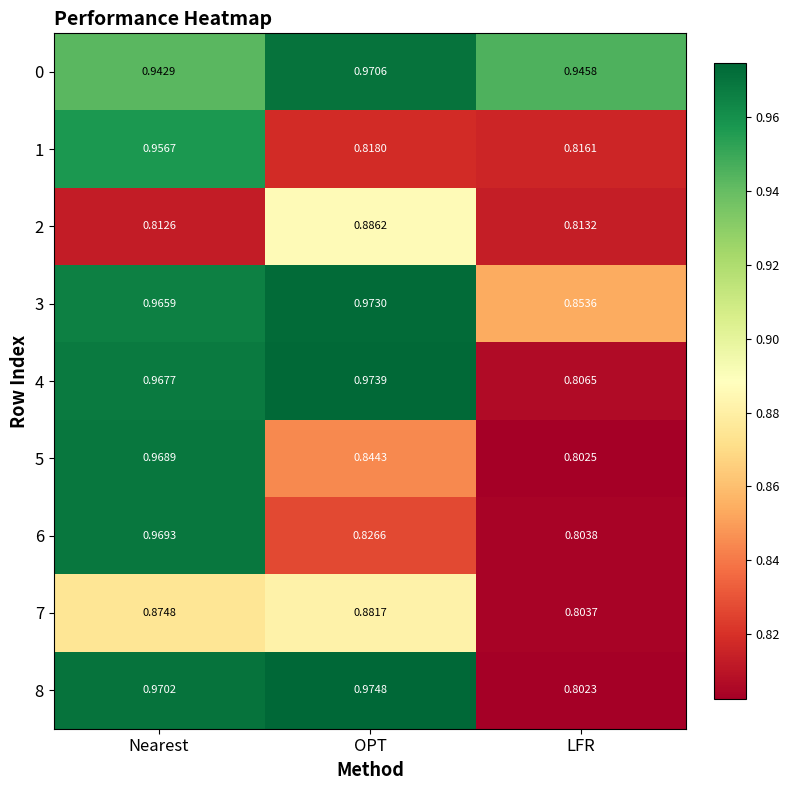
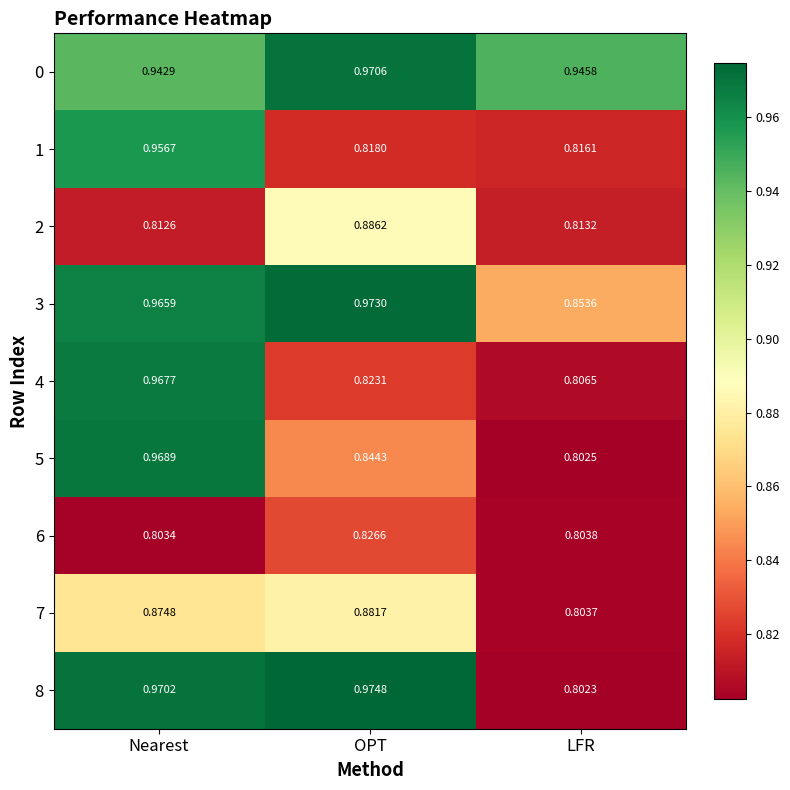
  {
    "0": {
      "Nearest": 0.9429,
      "OPT": 0.9706,
      "LFR": 0.9458
    },
    "1": {
      "Nearest": 0.9567,
      "OPT": 0.8180,
      "LFR": 0.8161
    },
    "2": {
      "Nearest": 0.8126,
      "OPT": 0.8862,
      "LFR": 0.8132
    },
    "3": {
      "Nearest": 0.9659,
      "OPT": 0.9730,
      "LFR": 0.8536
    },
    "4": {
      "Nearest": 0.9677,
-     "OPT": 0.9739,
+     "OPT": 0.8231,
      "LFR": 0.8065
    },
    "5": {
      "Nearest": 0.9689,
      "OPT": 0.8443,
      "LFR": 0.8025
    },
    "6": {
-     "Nearest": 0.9693,
+     "Nearest": 0.8034,
      "OPT": 0.8266,
      "LFR": 0.8038
    },
    "7": {
      "Nearest": 0.8748,
      "OPT": 0.8817,
      "LFR": 0.8037
    },
    "8": {
      "Nearest": 0.9702,
      "OPT": 0.9748,
      "LFR": 0.8023
    }
  }
